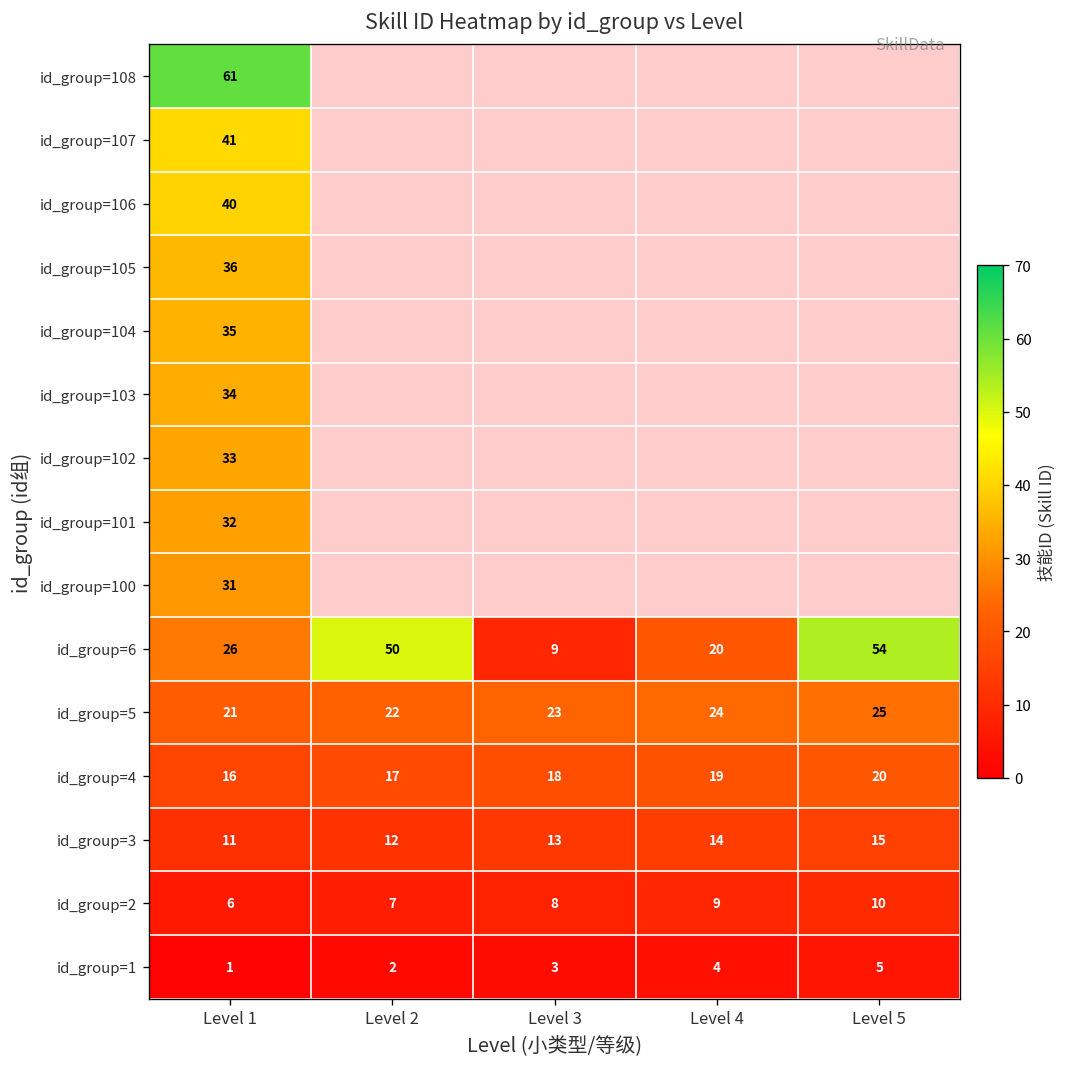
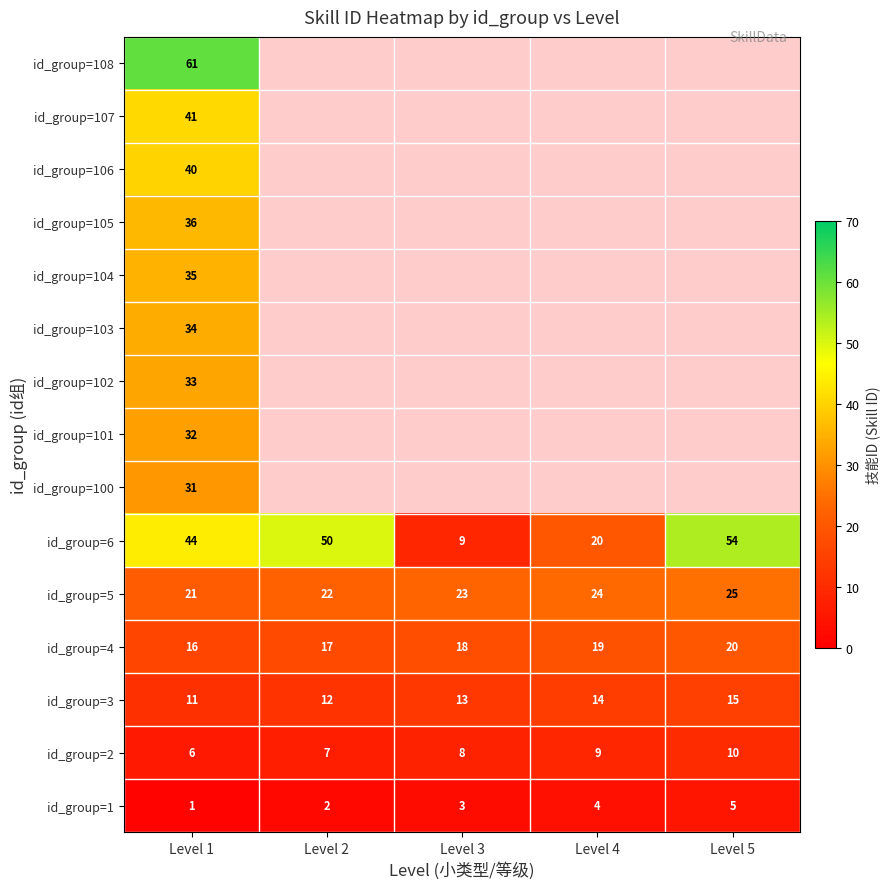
  {
    "id_group=108": {
      "Level 1": 61
    },
    "id_group=107": {
      "Level 1": 41
    },
    "id_group=106": {
      "Level 1": 40
    },
    "id_group=105": {
      "Level 1": 36
    },
    "id_group=104": {
      "Level 1": 35
    },
    "id_group=103": {
      "Level 1": 34
    },
    "id_group=102": {
      "Level 1": 33
    },
    "id_group=101": {
      "Level 1": 32
    },
    "id_group=100": {
      "Level 1": 31
    },
    "id_group=6": {
-     "Level 1": 26,
+     "Level 1": 44,
      "Level 2": 50,
      "Level 3": 9,
      "Level 4": 20,
      "Level 5": 54
    },
    "id_group=5": {
      "Level 1": 21,
      "Level 2": 22,
      "Level 3": 23,
      "Level 4": 24,
      "Level 5": 25
    },
    "id_group=4": {
      "Level 1": 16,
      "Level 2": 17,
      "Level 3": 18,
      "Level 4": 19,
      "Level 5": 20
    },
    "id_group=3": {
      "Level 1": 11,
      "Level 2": 12,
      "Level 3": 13,
      "Level 4": 14,
      "Level 5": 15
    },
    "id_group=2": {
      "Level 1": 6,
      "Level 2": 7,
      "Level 3": 8,
      "Level 4": 9,
      "Level 5": 10
    },
    "id_group=1": {
      "Level 1": 1,
      "Level 2": 2,
      "Level 3": 3,
      "Level 4": 4,
      "Level 5": 5
    }
  }
